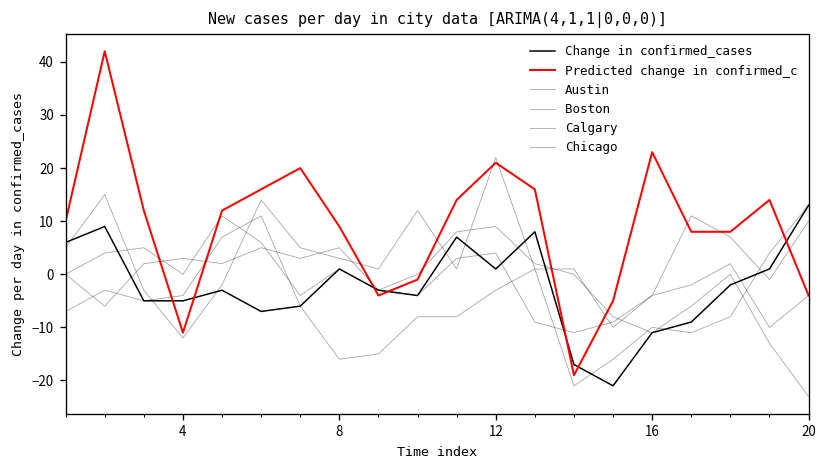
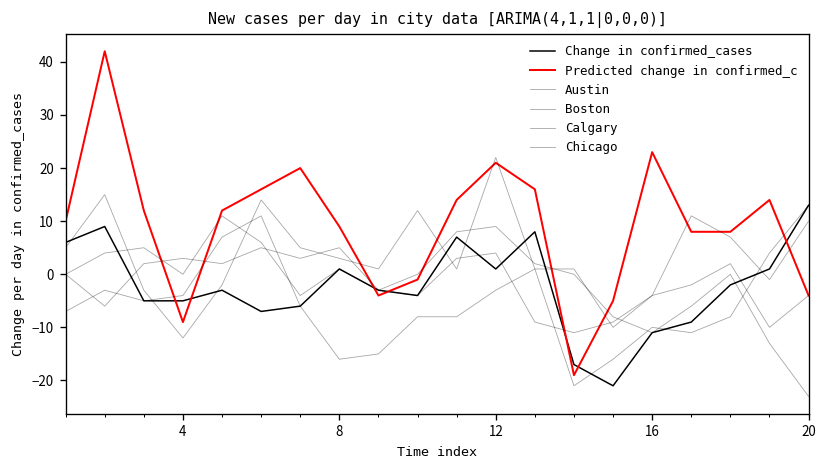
  {
    "Predicted change in confirmed_c": {
-     "4": -11,
+     "4": -9,
      "8": 9,
      "12": 21,
      "16": 23
    }
  }
